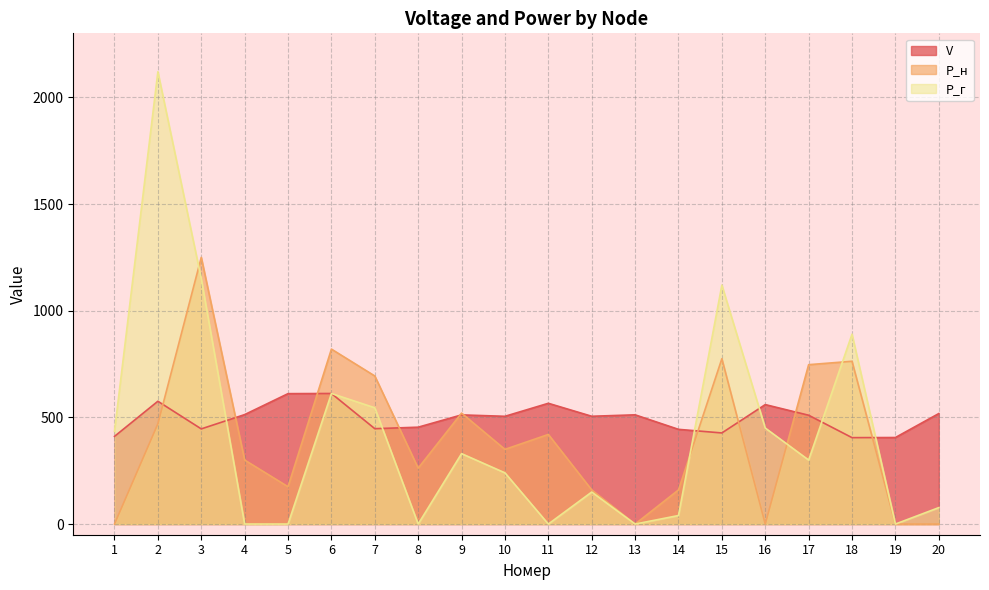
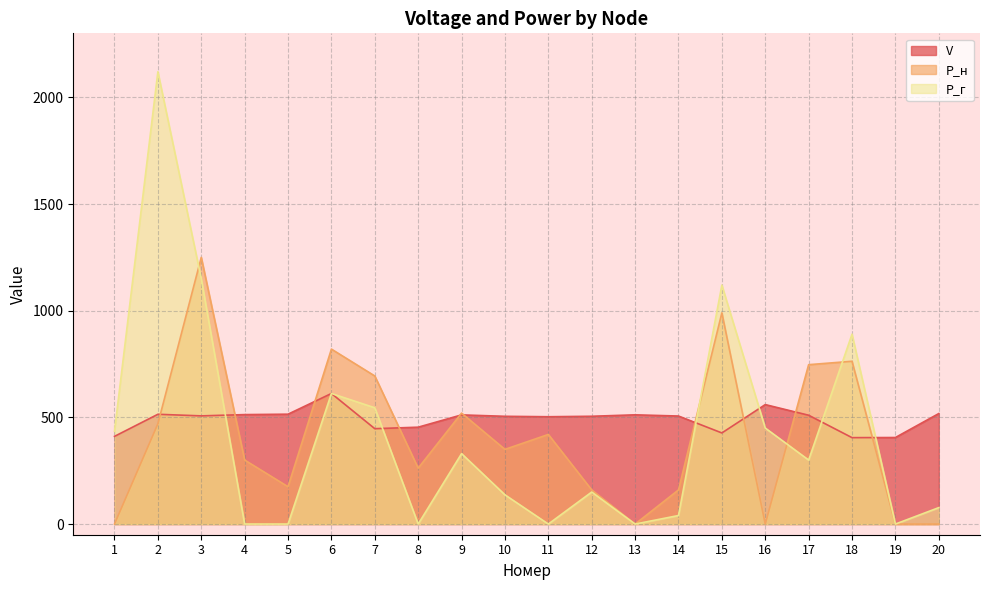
  {
    "V": {
      "1": 410,
-     "2": 580,
-     "3": 450,
+     "2": 510,
+     "3": 510,
      "4": 510,
-     "5": 610,
+     "5": 510,
      "7": 450,
      "8": 450,
      "10": 510,
-     "11": 570,
+     "11": 500,
      "12": 510,
      "13": 510,
-     "14": 440,
+     "14": 510,
      "15": 430,
      "16": 560,
      "17": 510,
      "18": 410,
      "19": 410,
      "20": 520
    },
    "P_н": {
      "1": 0,
      "2": 470,
      "3": 1250,
      "4": 300,
      "5": 180,
      "6": 820,
      "7": 690,
      "8": 260,
      "10": 350,
      "11": 420,
      "14": 160,
-     "15": 780,
+     "15": 990,
      "16": 0,
      "17": 750,
      "18": 760,
      "20": 0
    },
    "Р_г": {
      "1": 440,
      "2": 2120,
      "3": 1150,
      "4": 0,
      "5": 0,
      "7": 550,
      "8": 0,
      "9": 330,
-     "10": 240,
+     "10": 140,
      "11": 0,
      "14": 40,
      "15": 1120,
      "16": 450,
      "17": 300,
      "18": 890,
      "20": 80
    }
  }
